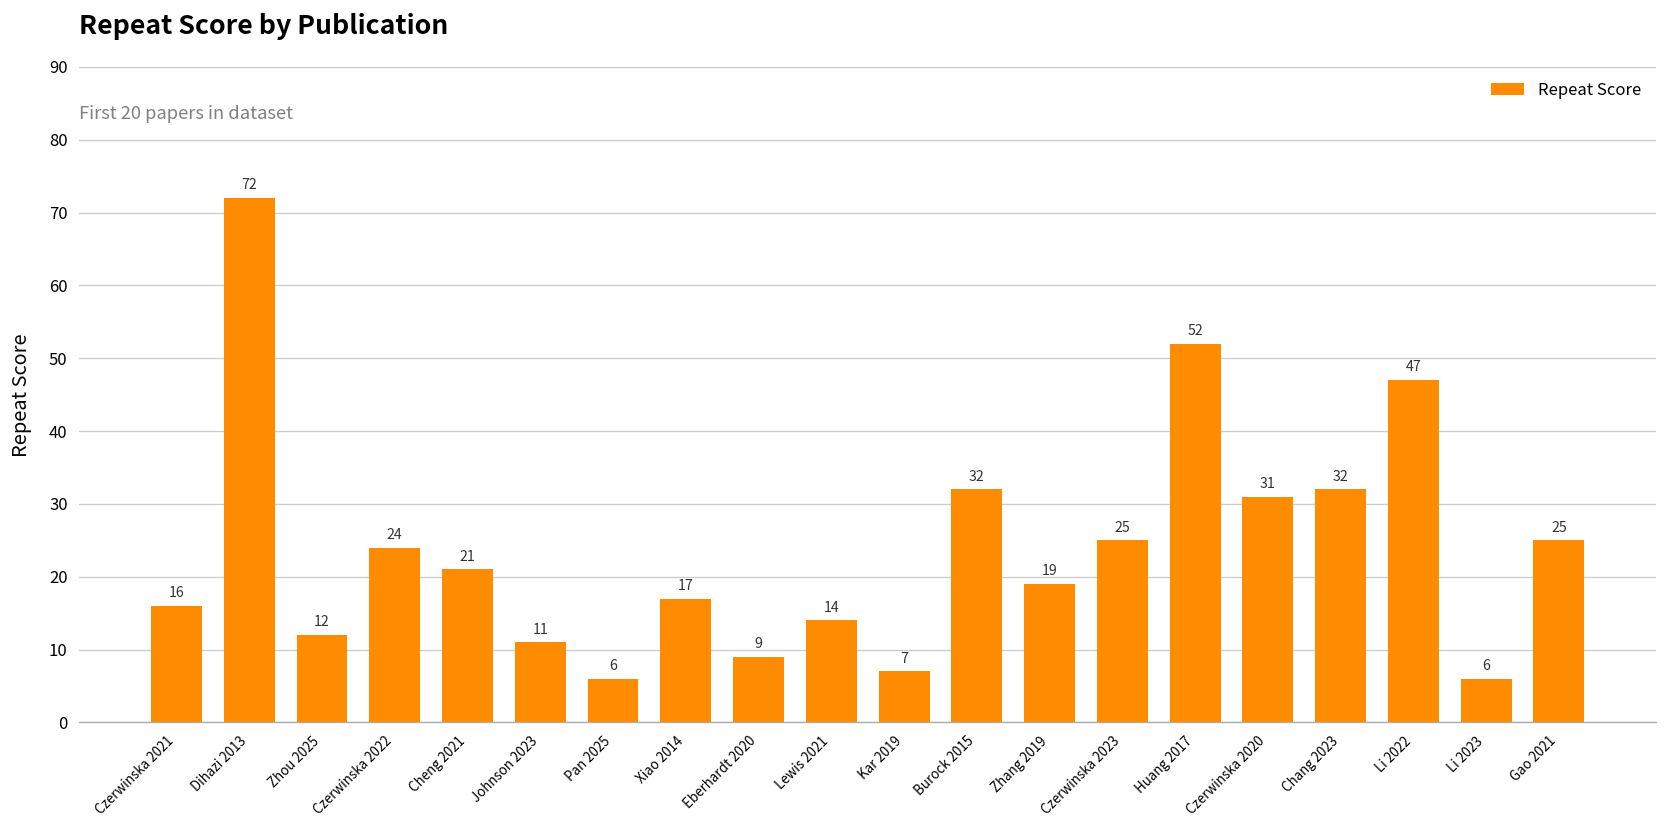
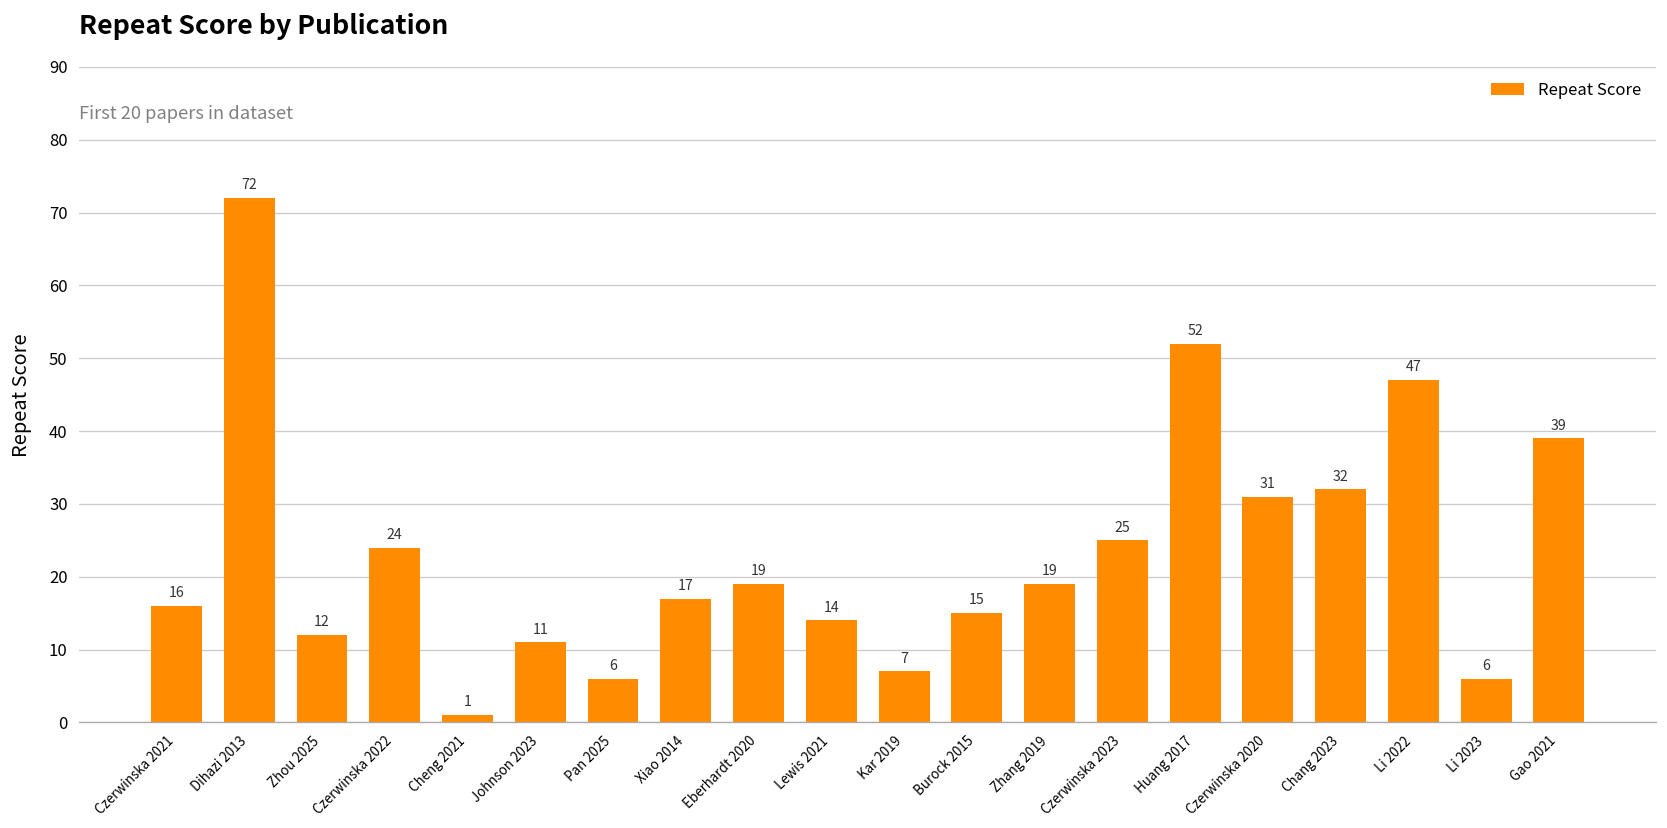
  {
    "Czerwinska 2021": 16,
    "Dihazi 2013": 72,
    "Zhou 2025": 12,
    "Czerwinska 2022": 24,
-   "Cheng 2021": 21,
+   "Cheng 2021": 1,
    "Johnson 2023": 11,
    "Pan 2025": 6,
    "Xiao 2014": 17,
-   "Eberhardt 2020": 9,
+   "Eberhardt 2020": 19,
    "Lewis 2021": 14,
    "Kar 2019": 7,
-   "Burock 2015": 32,
+   "Burock 2015": 15,
    "Zhang 2019": 19,
    "Czerwinska 2023": 25,
    "Huang 2017": 52,
    "Czerwinska 2020": 31,
    "Chang 2023": 32,
    "Li 2022": 47,
    "Li 2023": 6,
-   "Gao 2021": 25
+   "Gao 2021": 39
  }
